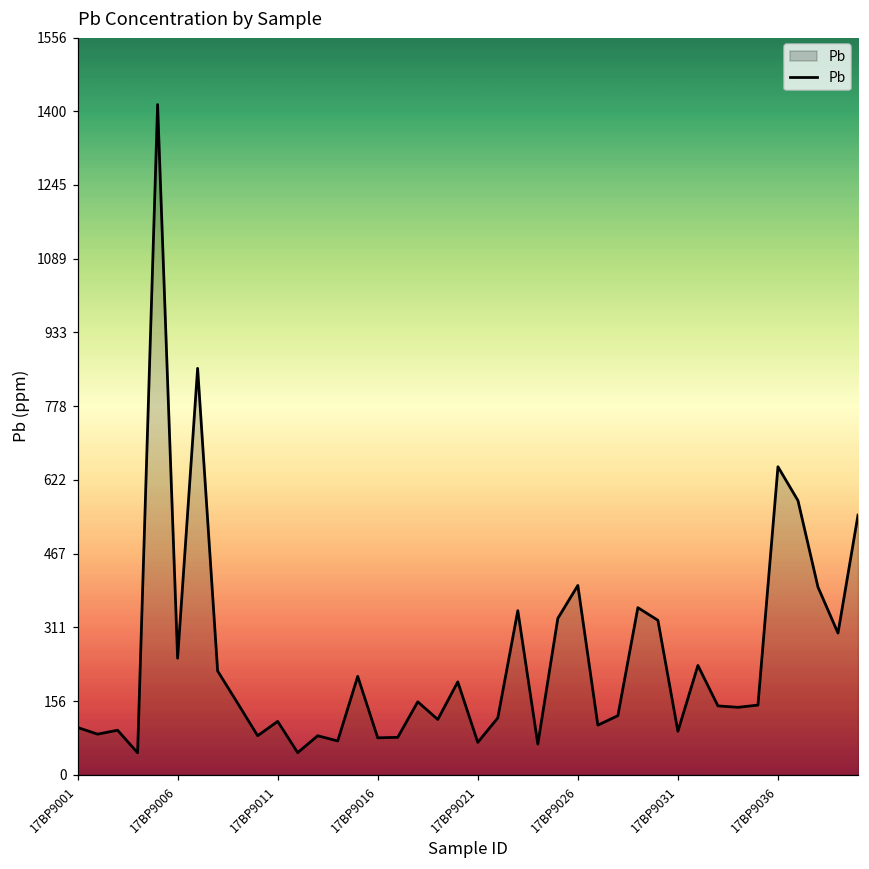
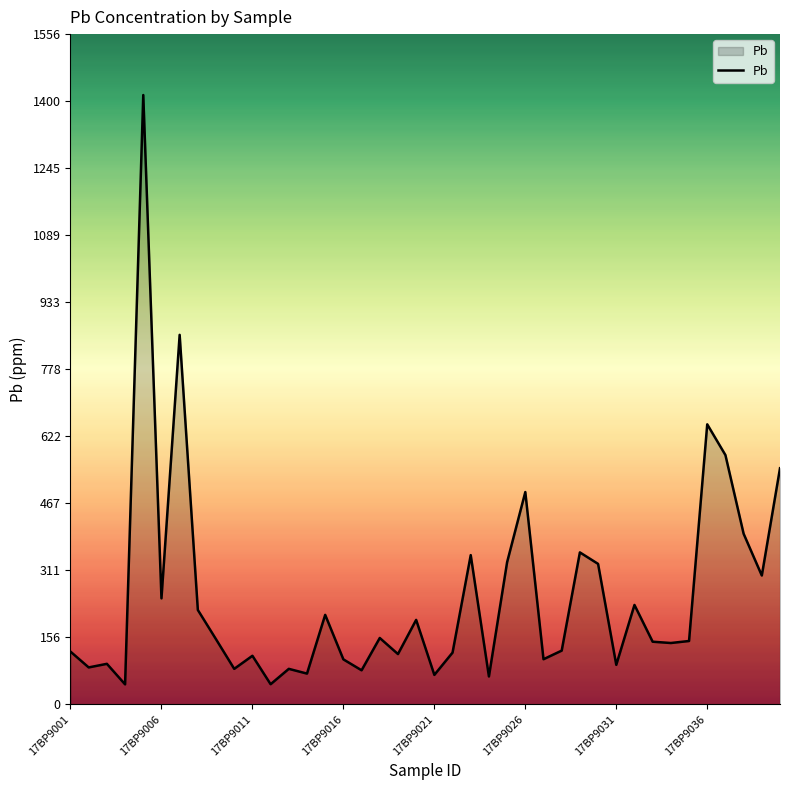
  {
-   "17BP9001": 100,
+   "17BP9001": 120,
    "17BP9006": 250,
    "17BP9011": 110,
-   "17BP9016": 80,
+   "17BP9016": 100,
    "17BP9021": 70,
-   "17BP9026": 400,
+   "17BP9026": 490,
    "17BP9031": 90,
    "17BP9036": 650
  }
